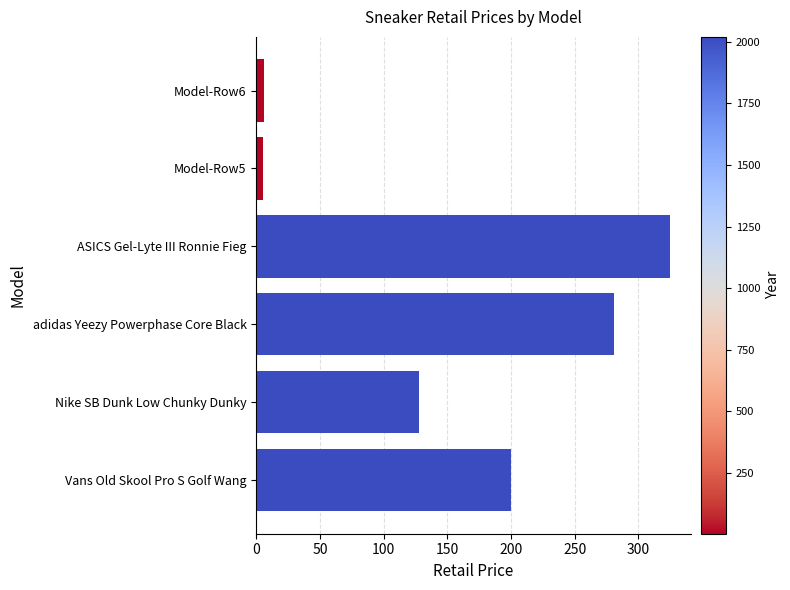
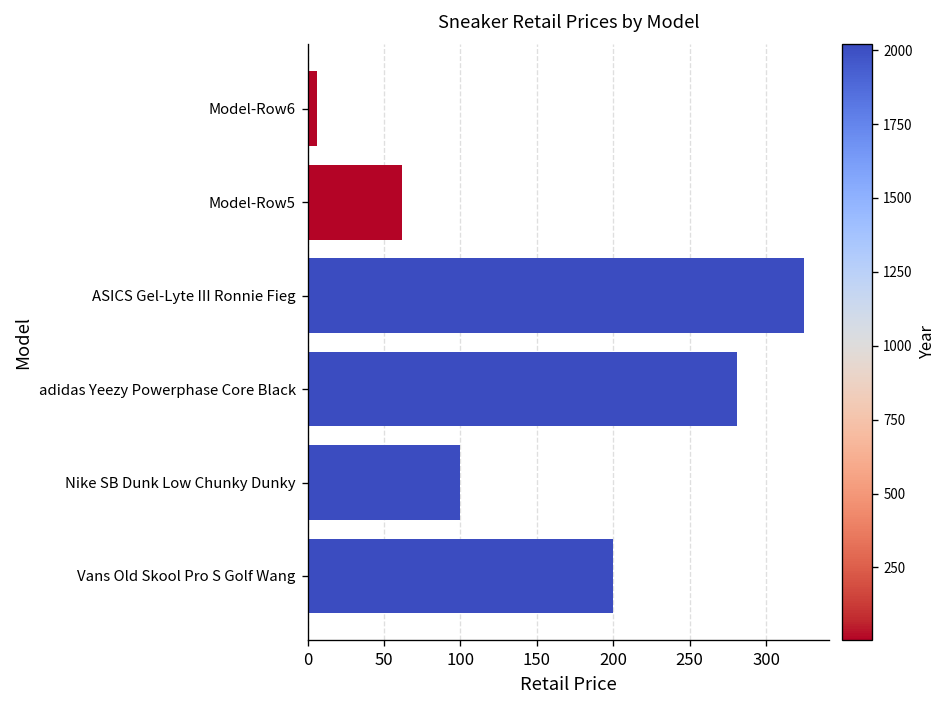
  {
    "Model-Row6": 6,
-   "Model-Row5": 5,
+   "Model-Row5": 62,
    "ASICS Gel-Lyte III Ronnie Fieg": 325,
    "adidas Yeezy Powerphase Core Black": 281,
-   "Nike SB Dunk Low Chunky Dunky": 128,
+   "Nike SB Dunk Low Chunky Dunky": 100,
    "Vans Old Skool Pro S Golf Wang": 200
  }
